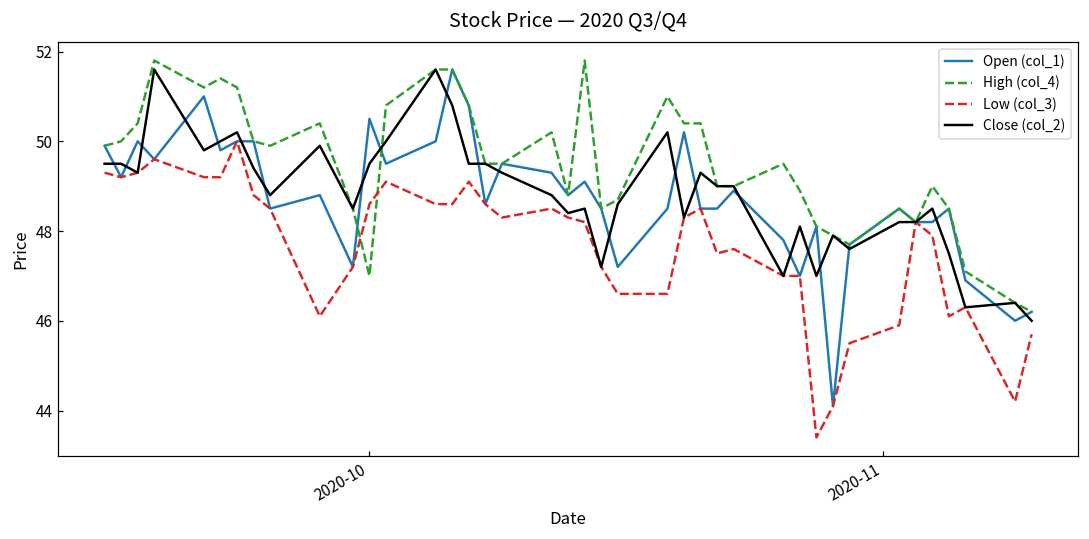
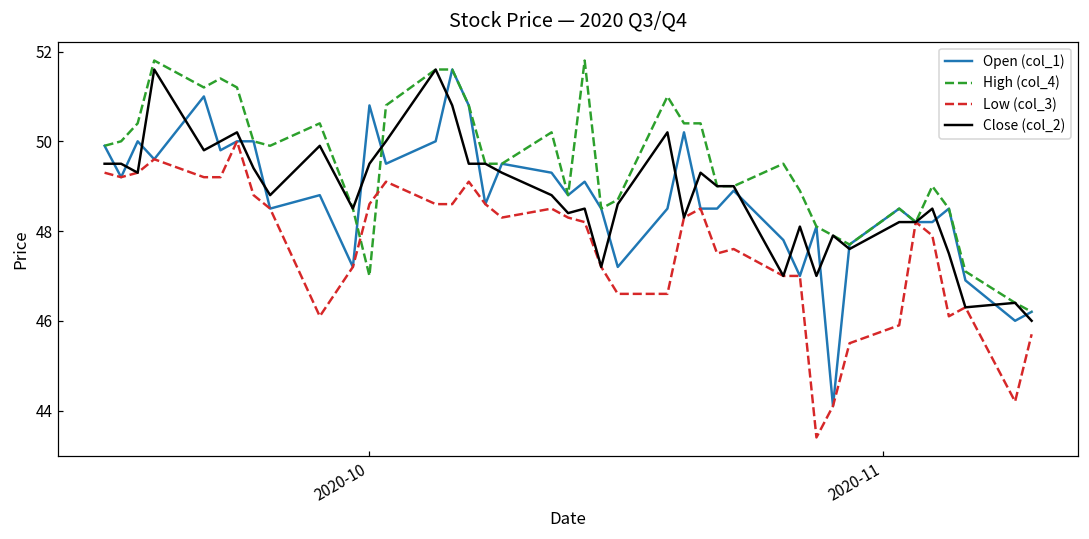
  {
    "Open (col_1)": {
-     "2020-10": 50.5
+     "2020-10": 50.8
    },
    "High (col_4)": {
      "2020-10": 47.0
    },
    "Low (col_3)": {
      "2020-10": 48.6
    },
    "Close (col_2)": {
      "2020-10": 49.5
    }
  }
